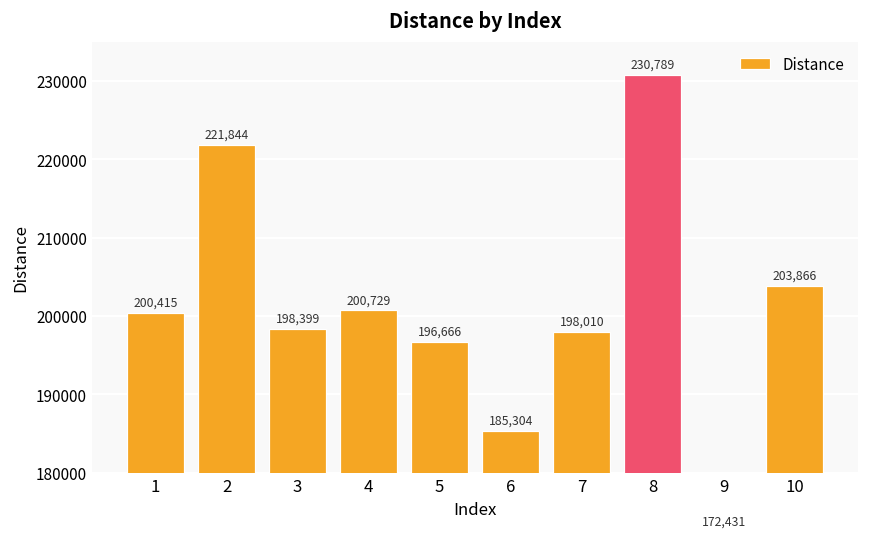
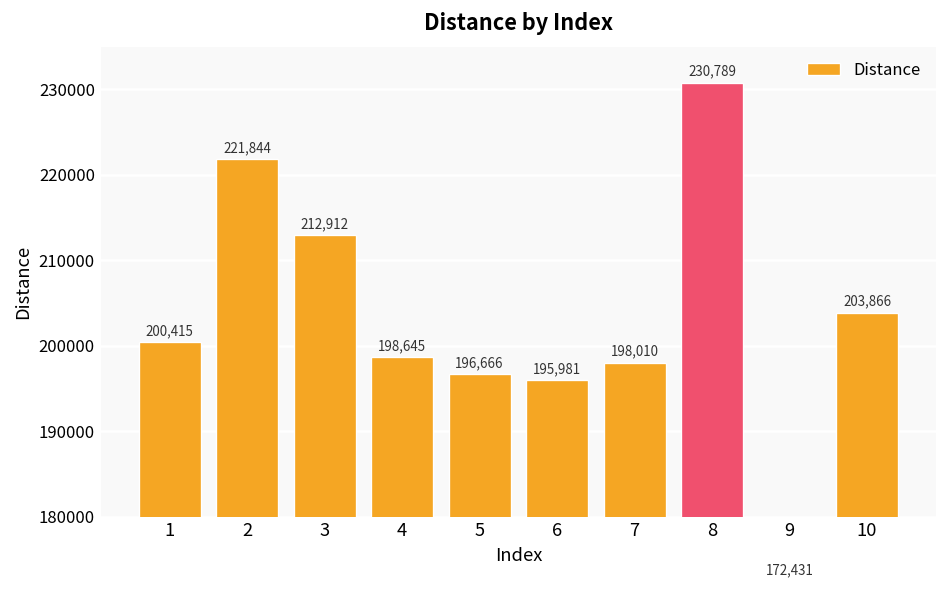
  {
    "1": "200,415",
    "2": "221,844",
-   "3": "198,399",
-   "4": "200,729",
+   "3": "212,912",
+   "4": "198,645",
    "5": "196,666",
-   "6": "185,304",
+   "6": "195,981",
    "7": "198,010",
    "8": "230,789",
    "10": "203,866"
  }
